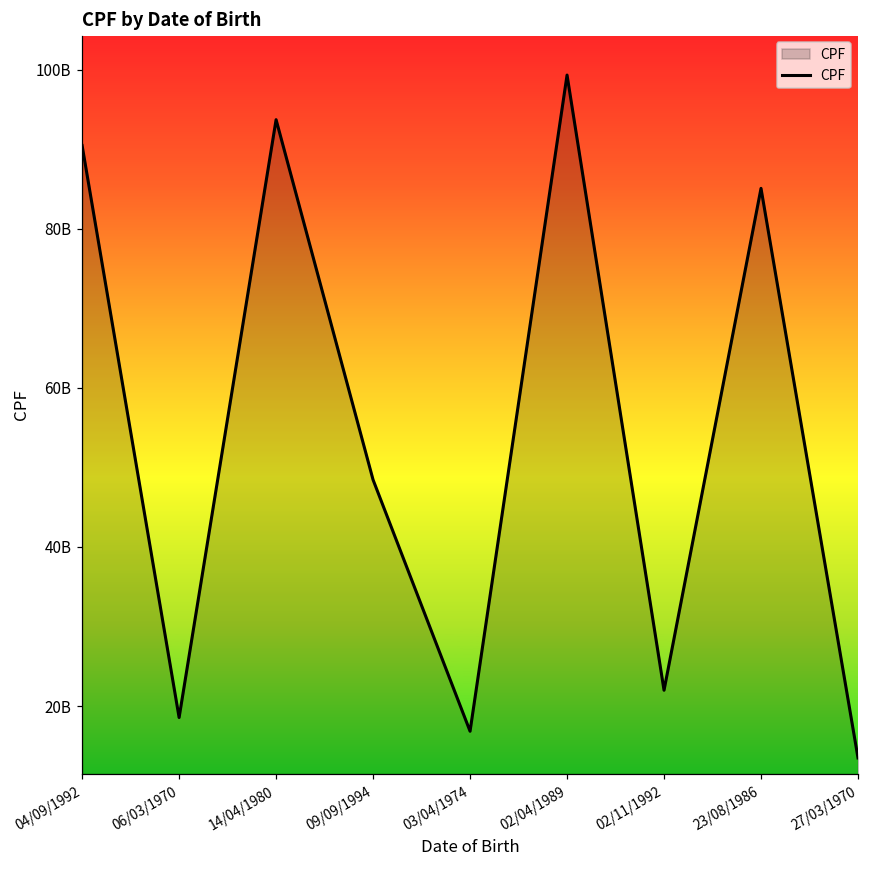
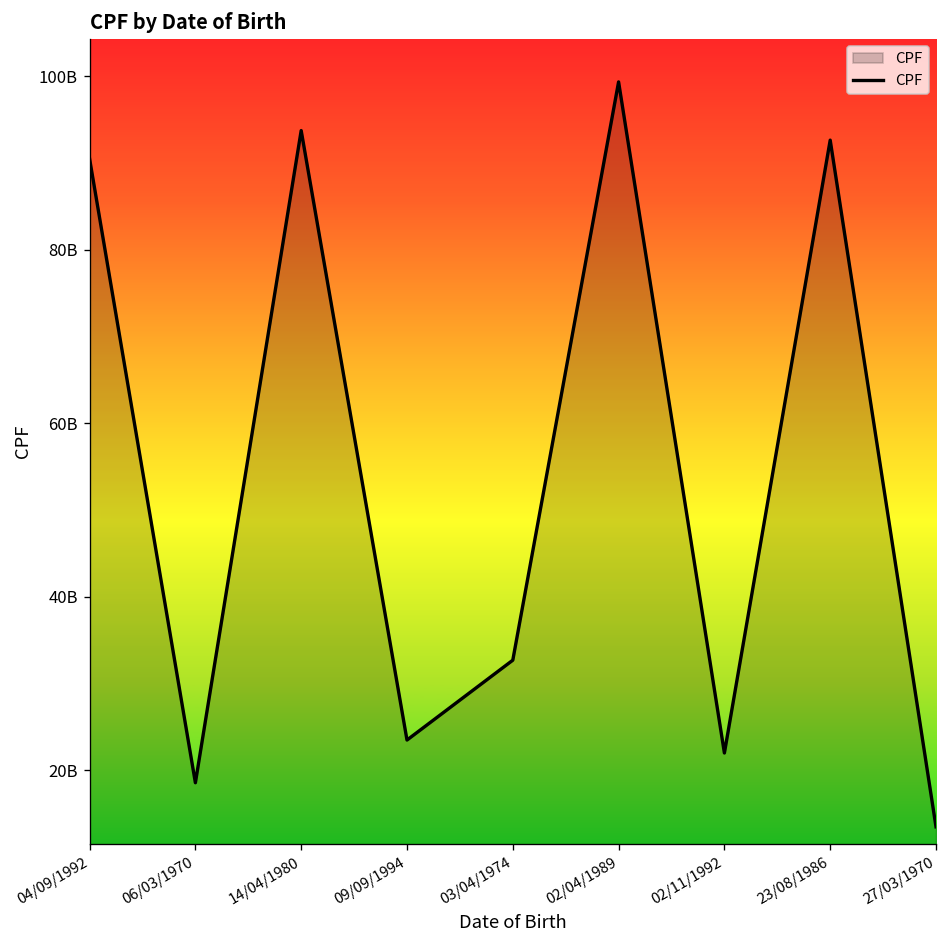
  {
    "04/09/1992": 90000000000,
    "06/03/1970": 19000000000,
    "14/04/1980": 94000000000,
-   "09/09/1994": 48000000000,
-   "03/04/1974": 17000000000,
+   "09/09/1994": 23000000000,
+   "03/04/1974": 33000000000,
    "02/04/1989": 99000000000,
    "02/11/1992": 22000000000,
-   "23/08/1986": 85000000000,
+   "23/08/1986": 93000000000,
    "27/03/1970": 13000000000
  }
